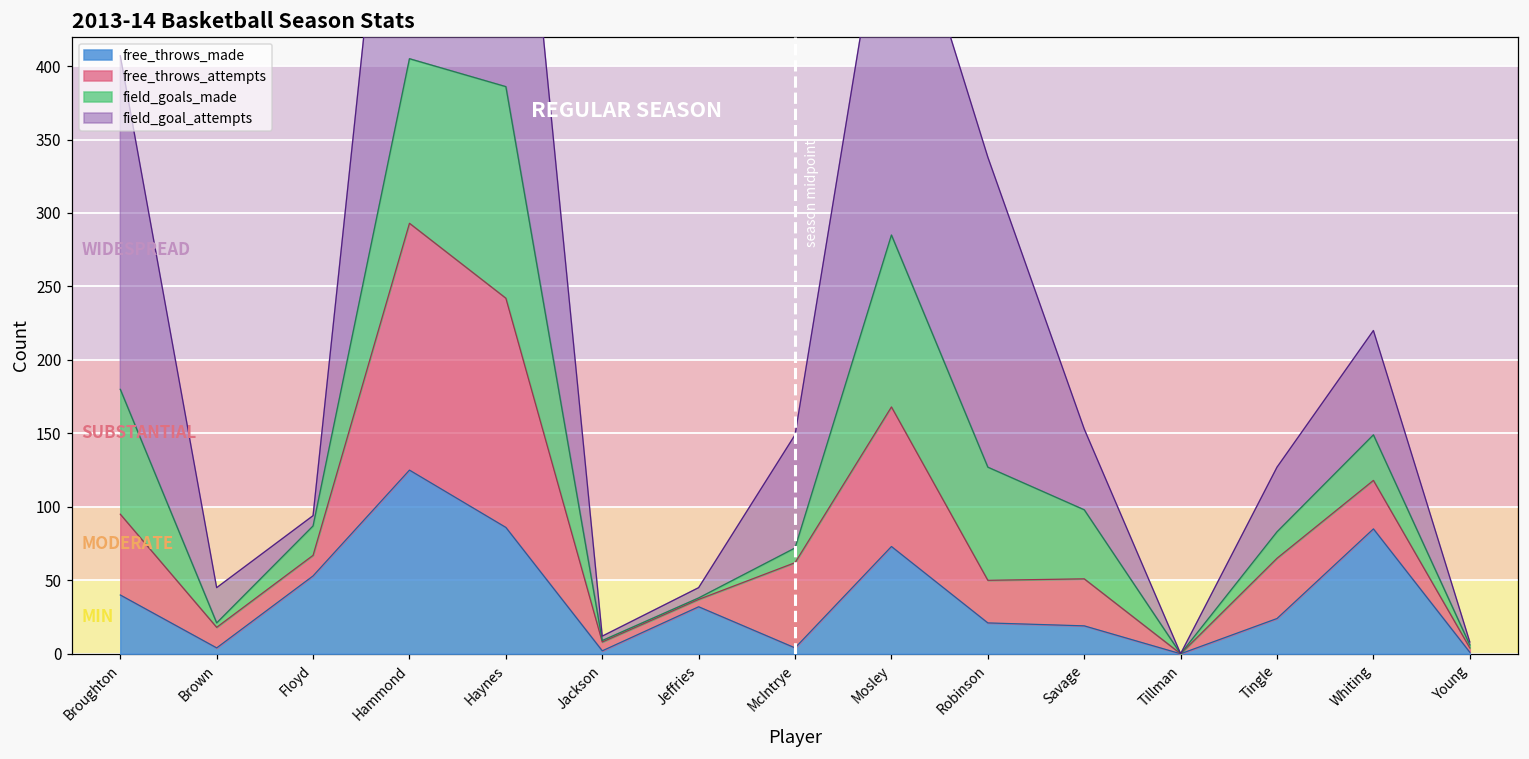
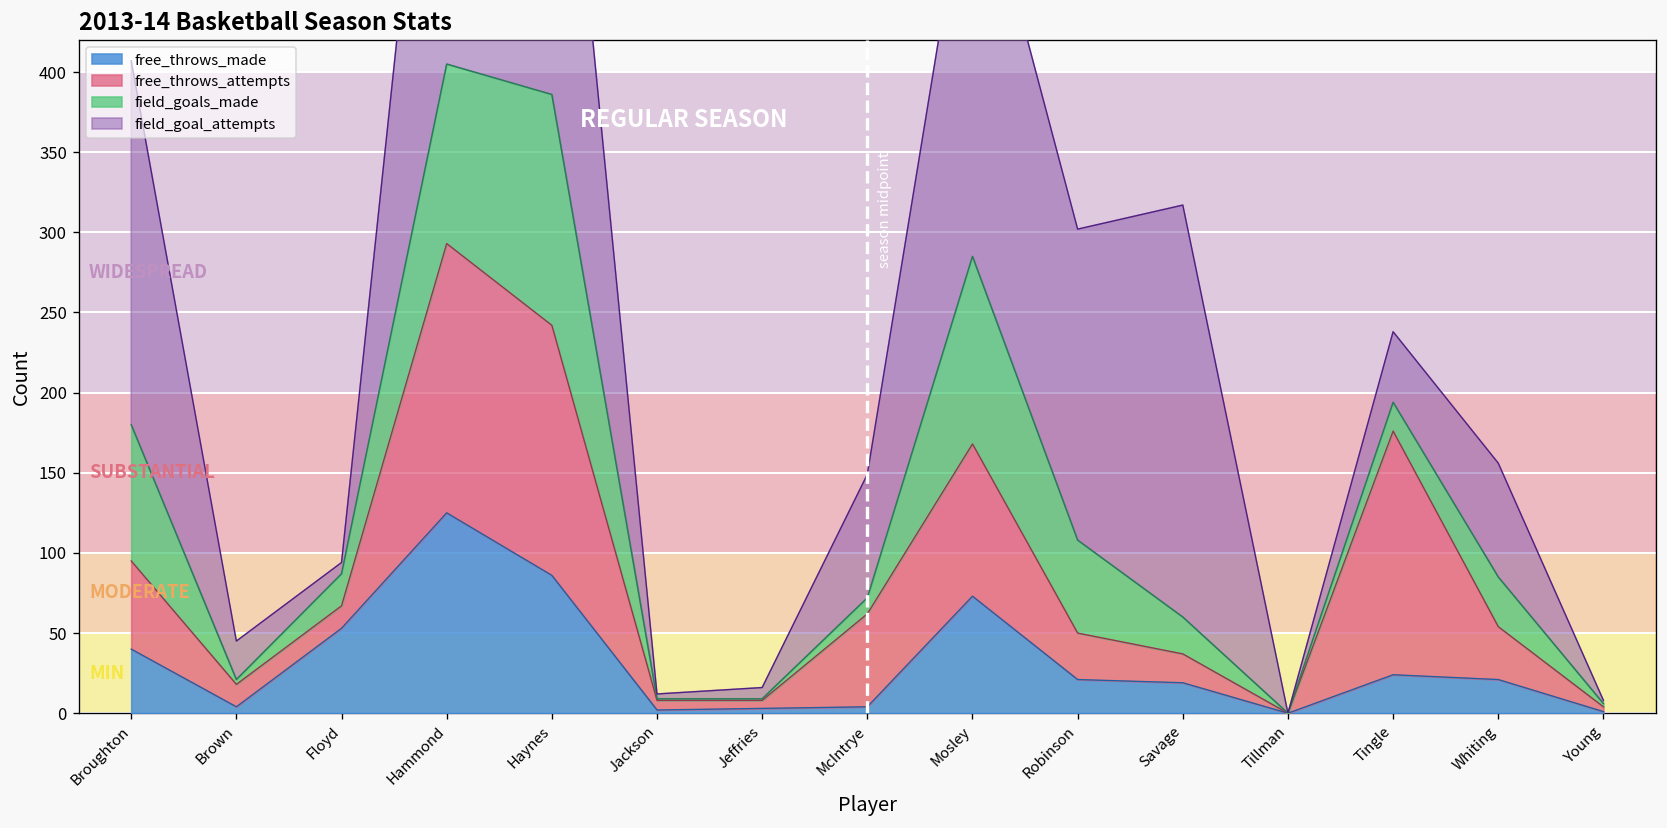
  {
    "free_throws_made": {
      "Broughton": 40,
      "Brown": 4,
      "Floyd": 53,
      "Hammond": 125,
      "Haynes": 86,
      "Jackson": 2,
-     "Jeffries": 32,
+     "Jeffries": 3,
      "McIntrye": 4,
      "Mosley": 73,
      "Robinson": 21,
      "Savage": 19,
      "Tingle": 24,
-     "Whiting": 85,
+     "Whiting": 21,
      "Young": 1
    },
    "free_throws_attempts": {
      "Broughton": 55,
      "Brown": 14,
      "Floyd": 14,
      "Hammond": 168,
      "Haynes": 156,
      "McIntrye": 58,
      "Mosley": 95,
      "Robinson": 29,
-     "Savage": 32,
-     "Tingle": 41,
+     "Savage": 18,
+     "Tingle": 152,
      "Whiting": 33,
      "Young": 3
    },
    "field_goals_made": {
      "Broughton": 85,
      "Brown": 3,
      "Floyd": 20,
      "Hammond": 112,
      "Haynes": 144,
      "McIntrye": 10,
      "Mosley": 117,
-     "Robinson": 77,
-     "Savage": 47,
+     "Robinson": 58,
+     "Savage": 23,
      "Tingle": 18,
      "Whiting": 31,
      "Young": 2
    },
    "field_goal_attempts": {
      "Brown": 24,
      "Floyd": 7,
      "Jackson": 3,
      "Jeffries": 7,
      "McIntrye": 77,
-     "Robinson": 211,
-     "Savage": 55,
+     "Robinson": 194,
+     "Savage": 257,
      "Tingle": 44,
      "Whiting": 71,
      "Young": 2
    }
  }
